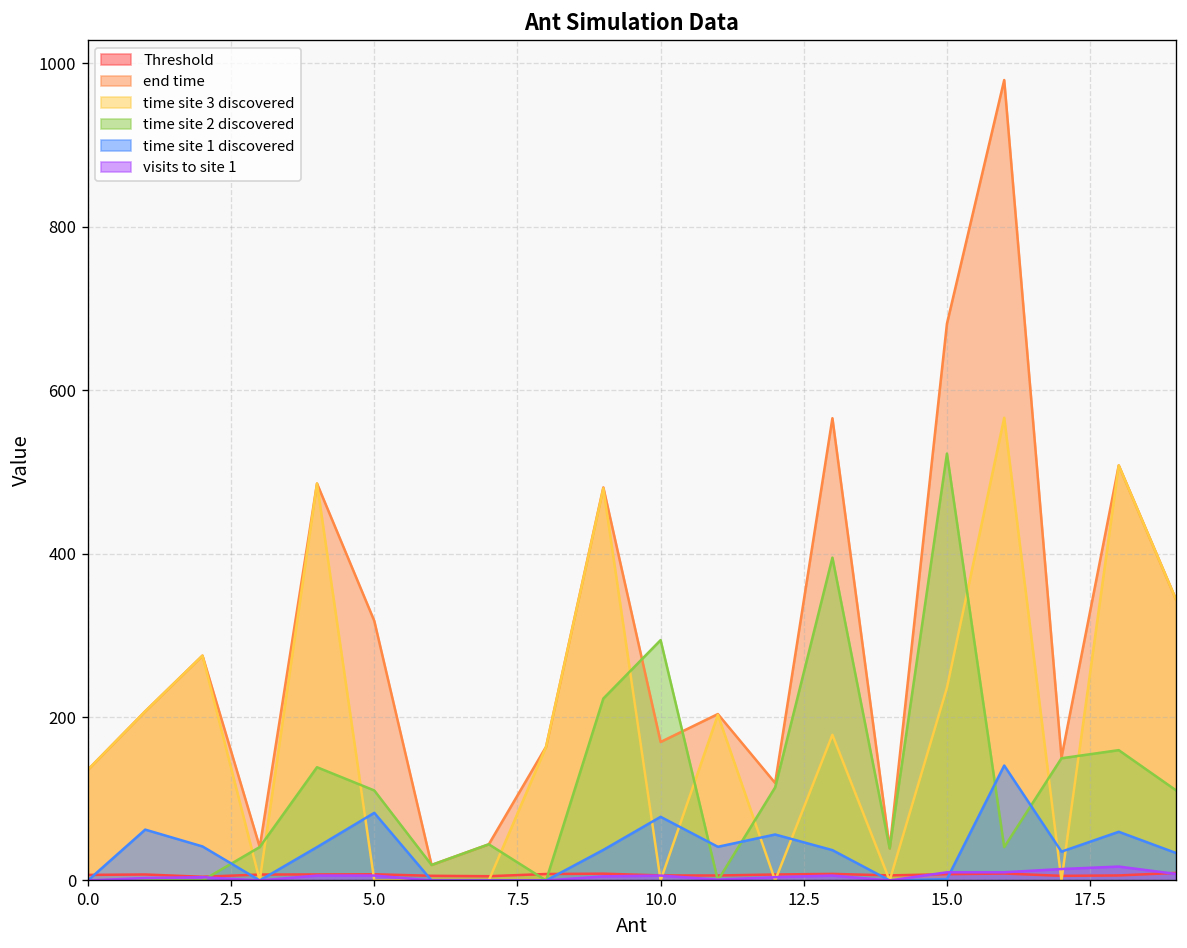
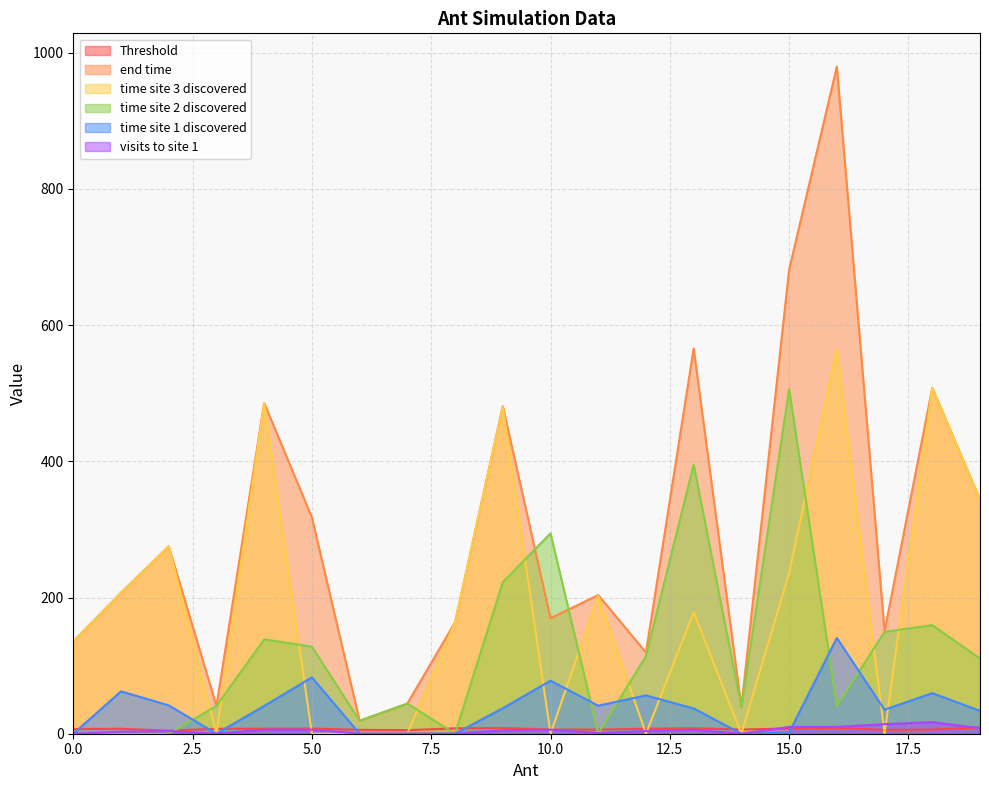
  {
    "time site 2 discovered": {
-     "5.0": 110,
+     "5.0": 130,
      "10.0": 290,
-     "15.0": 520
+     "15.0": 510
    },
    "time site 1 discovered": {
      "5.0": 80,
      "10.0": 80,
      "15.0": 0
    }
  }
